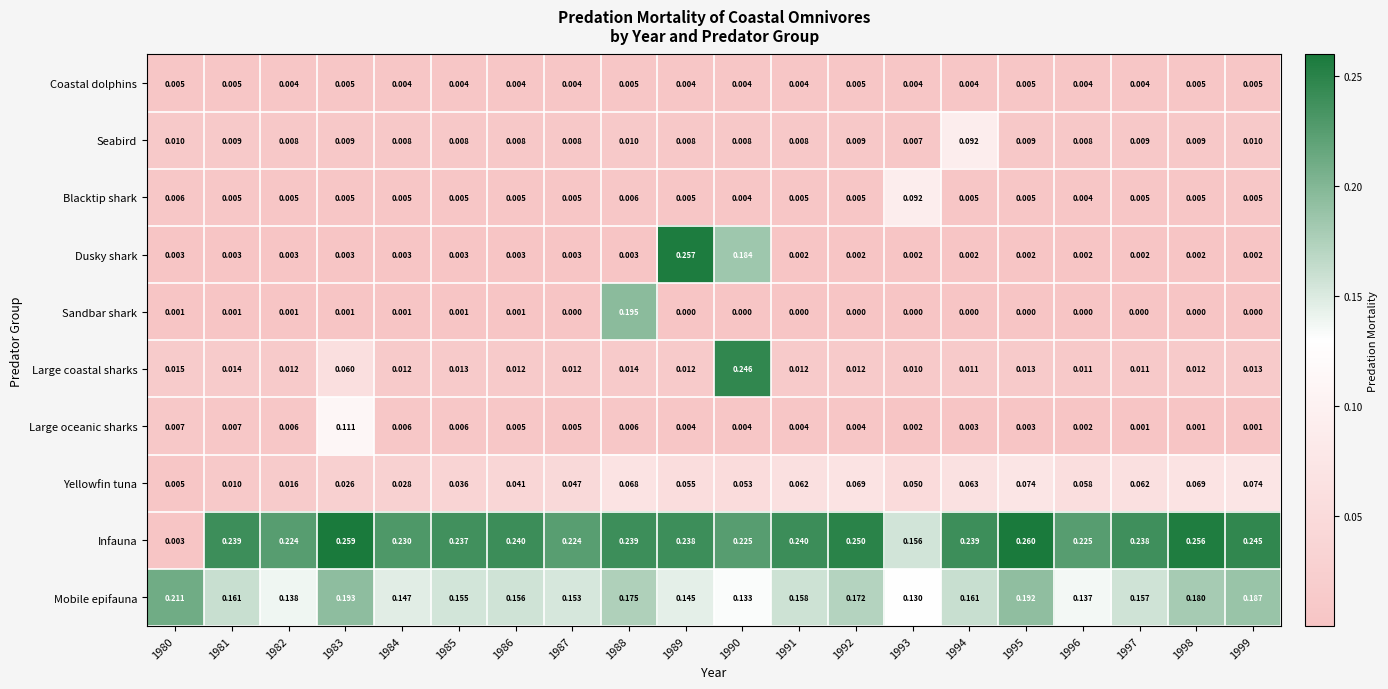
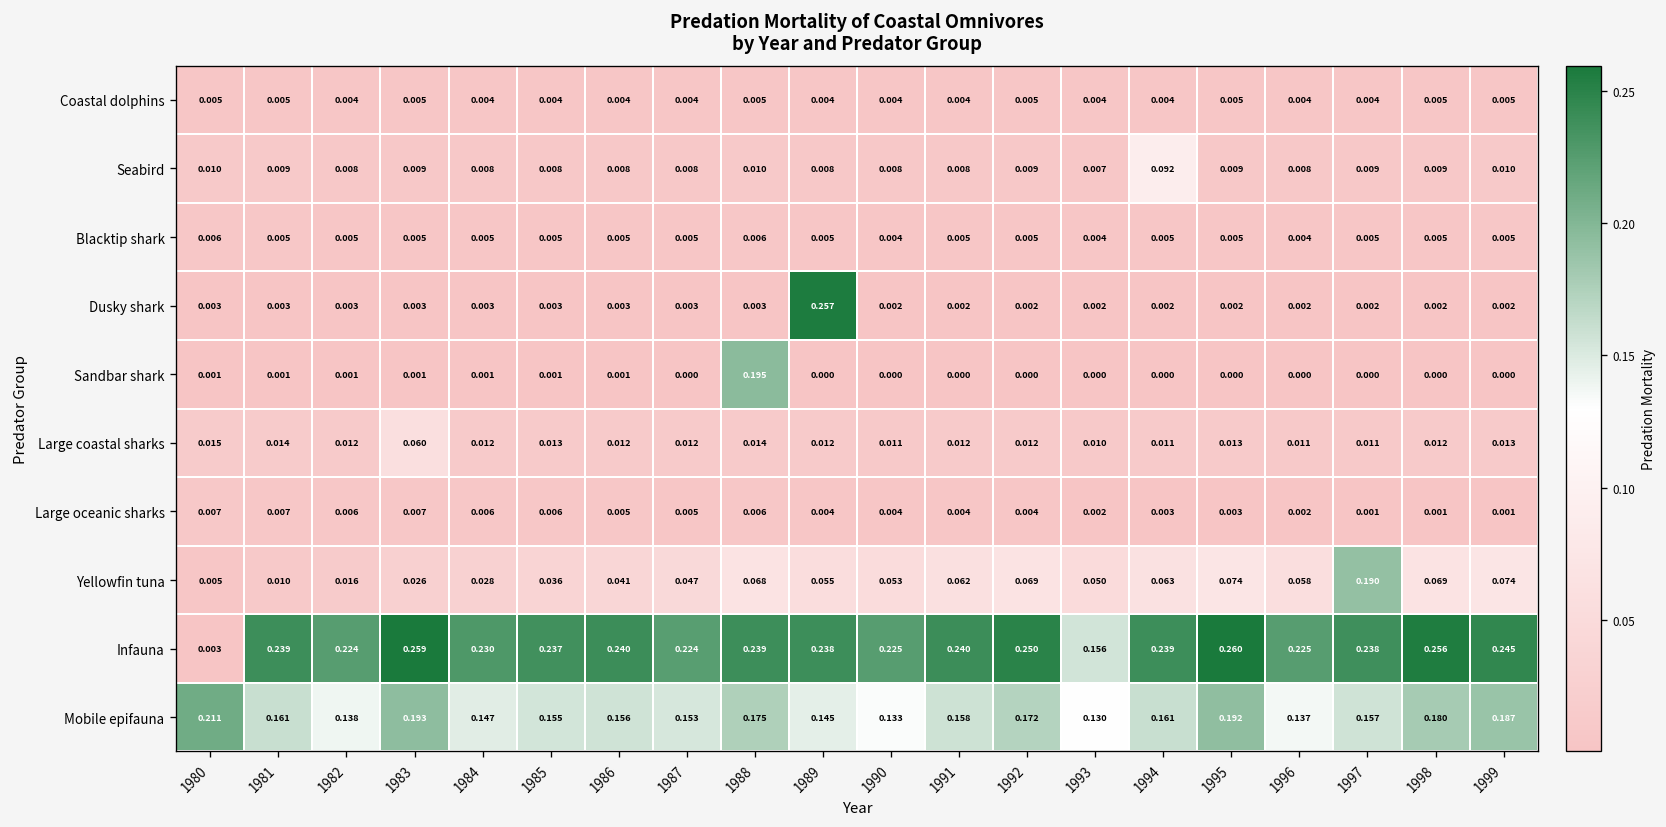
  {
    "Coastal dolphins": {
      "1980": 0.005,
      "1981": 0.005,
      "1982": 0.004,
      "1983": 0.005,
      "1984": 0.004,
      "1985": 0.004,
      "1986": 0.004,
      "1987": 0.004,
      "1988": 0.005,
      "1989": 0.004,
      "1990": 0.004,
      "1991": 0.004,
      "1992": 0.005,
      "1993": 0.004,
      "1994": 0.004,
      "1995": 0.005,
      "1996": 0.004,
      "1997": 0.004,
      "1998": 0.005,
      "1999": 0.005
    },
    "Seabird": {
      "1980": 0.010,
      "1981": 0.009,
      "1982": 0.008,
      "1983": 0.009,
      "1984": 0.008,
      "1985": 0.008,
      "1986": 0.008,
      "1987": 0.008,
      "1988": 0.010,
      "1989": 0.008,
      "1990": 0.008,
      "1991": 0.008,
      "1992": 0.009,
      "1993": 0.007,
      "1994": 0.092,
      "1995": 0.009,
      "1996": 0.008,
      "1997": 0.009,
      "1998": 0.009,
      "1999": 0.010
    },
    "Blacktip shark": {
      "1980": 0.006,
      "1981": 0.005,
      "1982": 0.005,
      "1983": 0.005,
      "1984": 0.005,
      "1985": 0.005,
      "1986": 0.005,
      "1987": 0.005,
      "1988": 0.006,
      "1989": 0.005,
      "1990": 0.004,
      "1991": 0.005,
      "1992": 0.005,
-     "1993": 0.092,
+     "1993": 0.004,
      "1994": 0.005,
      "1995": 0.005,
      "1996": 0.004,
      "1997": 0.005,
      "1998": 0.005,
      "1999": 0.005
    },
    "Dusky shark": {
      "1980": 0.003,
      "1981": 0.003,
      "1982": 0.003,
      "1983": 0.003,
      "1984": 0.003,
      "1985": 0.003,
      "1986": 0.003,
      "1987": 0.003,
      "1988": 0.003,
      "1989": 0.257,
-     "1990": 0.184,
+     "1990": 0.002,
      "1991": 0.002,
      "1992": 0.002,
      "1993": 0.002,
      "1994": 0.002,
      "1995": 0.002,
      "1996": 0.002,
      "1997": 0.002,
      "1998": 0.002,
      "1999": 0.002
    },
    "Sandbar shark": {
      "1980": 0.001,
      "1981": 0.001,
      "1982": 0.001,
      "1983": 0.001,
      "1984": 0.001,
      "1985": 0.001,
      "1986": 0.001,
      "1987": 0.000,
      "1988": 0.195,
      "1989": 0.000,
      "1990": 0.000,
      "1991": 0.000,
      "1992": 0.000,
      "1993": 0.000,
      "1994": 0.000,
      "1995": 0.000,
      "1996": 0.000,
      "1997": 0.000,
      "1998": 0.000,
      "1999": 0.000
    },
    "Large coastal sharks": {
      "1980": 0.015,
      "1981": 0.014,
      "1982": 0.012,
      "1983": 0.060,
      "1984": 0.012,
      "1985": 0.013,
      "1986": 0.012,
      "1987": 0.012,
      "1988": 0.014,
      "1989": 0.012,
-     "1990": 0.246,
+     "1990": 0.011,
      "1991": 0.012,
      "1992": 0.012,
      "1993": 0.010,
      "1994": 0.011,
      "1995": 0.013,
      "1996": 0.011,
      "1997": 0.011,
      "1998": 0.012,
      "1999": 0.013
    },
    "Large oceanic sharks": {
      "1980": 0.007,
      "1981": 0.007,
      "1982": 0.006,
-     "1983": 0.111,
+     "1983": 0.007,
      "1984": 0.006,
      "1985": 0.006,
      "1986": 0.005,
      "1987": 0.005,
      "1988": 0.006,
      "1989": 0.004,
      "1990": 0.004,
      "1991": 0.004,
      "1992": 0.004,
      "1993": 0.002,
      "1994": 0.003,
      "1995": 0.003,
      "1996": 0.002,
      "1997": 0.001,
      "1998": 0.001,
      "1999": 0.001
    },
    "Yellowfin tuna": {
      "1980": 0.005,
      "1981": 0.010,
      "1982": 0.016,
      "1983": 0.026,
      "1984": 0.028,
      "1985": 0.036,
      "1986": 0.041,
      "1987": 0.047,
      "1988": 0.068,
      "1989": 0.055,
      "1990": 0.053,
      "1991": 0.062,
      "1992": 0.069,
      "1993": 0.050,
      "1994": 0.063,
      "1995": 0.074,
      "1996": 0.058,
-     "1997": 0.062,
+     "1997": 0.190,
      "1998": 0.069,
      "1999": 0.074
    },
    "Infauna": {
      "1980": 0.003,
      "1981": 0.239,
      "1982": 0.224,
      "1983": 0.259,
      "1984": 0.230,
      "1985": 0.237,
      "1986": 0.240,
      "1987": 0.224,
      "1988": 0.239,
      "1989": 0.238,
      "1990": 0.225,
      "1991": 0.240,
      "1992": 0.250,
      "1993": 0.156,
      "1994": 0.239,
      "1995": 0.260,
      "1996": 0.225,
      "1997": 0.238,
      "1998": 0.256,
      "1999": 0.245
    },
    "Mobile epifauna": {
      "1980": 0.211,
      "1981": 0.161,
      "1982": 0.138,
      "1983": 0.193,
      "1984": 0.147,
      "1985": 0.155,
      "1986": 0.156,
      "1987": 0.153,
      "1988": 0.175,
      "1989": 0.145,
      "1990": 0.133,
      "1991": 0.158,
      "1992": 0.172,
      "1993": 0.130,
      "1994": 0.161,
      "1995": 0.192,
      "1996": 0.137,
      "1997": 0.157,
      "1998": 0.180,
      "1999": 0.187
    }
  }
